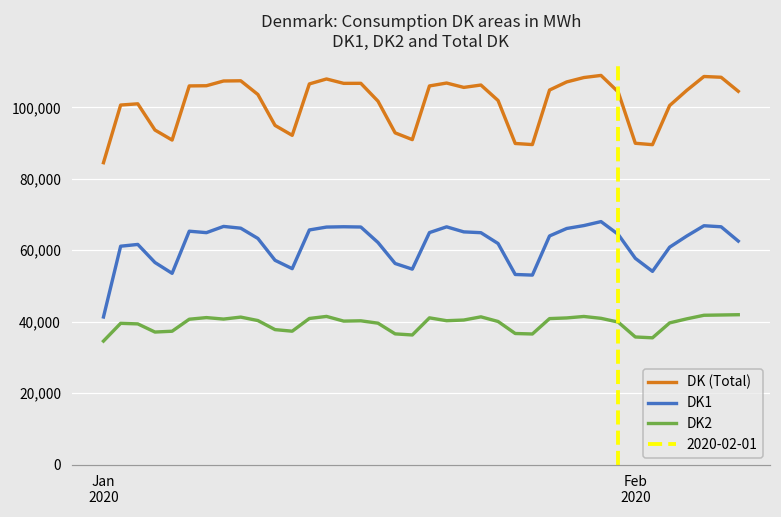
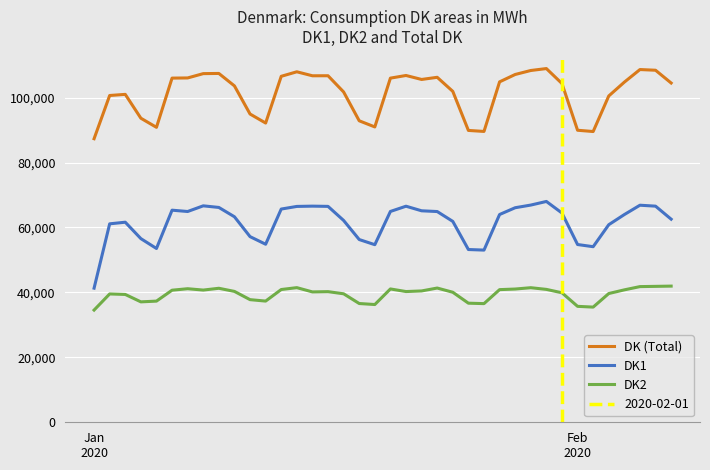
  {
    "DK (Total)": {
-     "Jan 2020": "85,000",
+     "Jan 2020": "87,000",
      "Feb 2020": "90,000"
    },
    "DK1": {
      "Jan 2020": "41,000",
-     "Feb 2020": "58,000"
+     "Feb 2020": "55,000"
    },
    "DK2": {
      "Jan 2020": "35,000",
      "Feb 2020": "36,000"
    }
  }
